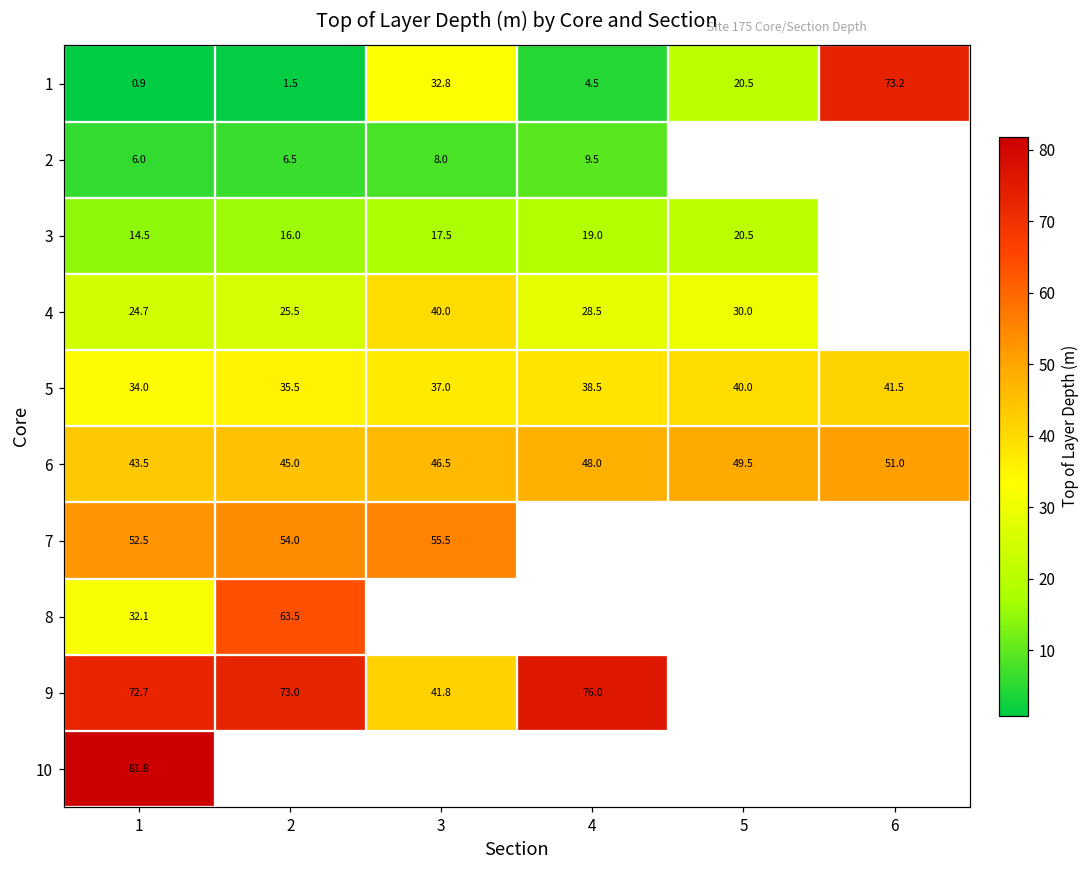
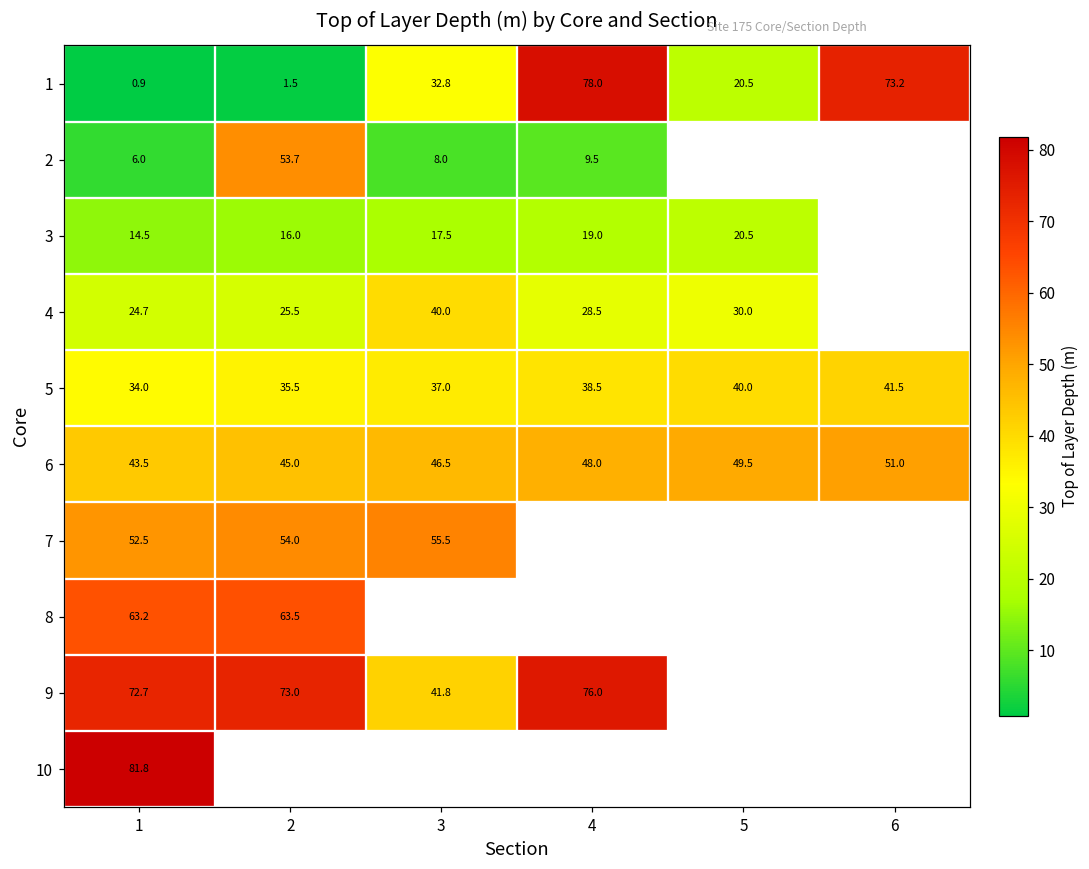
  {
    "1": {
      "1": 0.9,
      "2": 1.5,
      "3": 32.8,
-     "4": 4.5,
+     "4": 78.0,
      "5": 20.5,
      "6": 73.2
    },
    "2": {
      "1": 6.0,
-     "2": 6.5,
+     "2": 53.7,
      "3": 8.0,
      "4": 9.5
    },
    "3": {
      "1": 14.5,
      "2": 16.0,
      "3": 17.5,
      "4": 19.0,
      "5": 20.5
    },
    "4": {
      "1": 24.7,
      "2": 25.5,
      "3": 40.0,
      "4": 28.5,
      "5": 30.0
    },
    "5": {
      "1": 34.0,
      "2": 35.5,
      "3": 37.0,
      "4": 38.5,
      "5": 40.0,
      "6": 41.5
    },
    "6": {
      "1": 43.5,
      "2": 45.0,
      "3": 46.5,
      "4": 48.0,
      "5": 49.5,
      "6": 51.0
    },
    "7": {
      "1": 52.5,
      "2": 54.0,
      "3": 55.5
    },
    "8": {
-     "1": 32.1,
+     "1": 63.2,
      "2": 63.5
    },
    "9": {
      "1": 72.7,
      "2": 73.0,
      "3": 41.8,
      "4": 76.0
    },
    "10": {
      "1": 81.8
    }
  }
